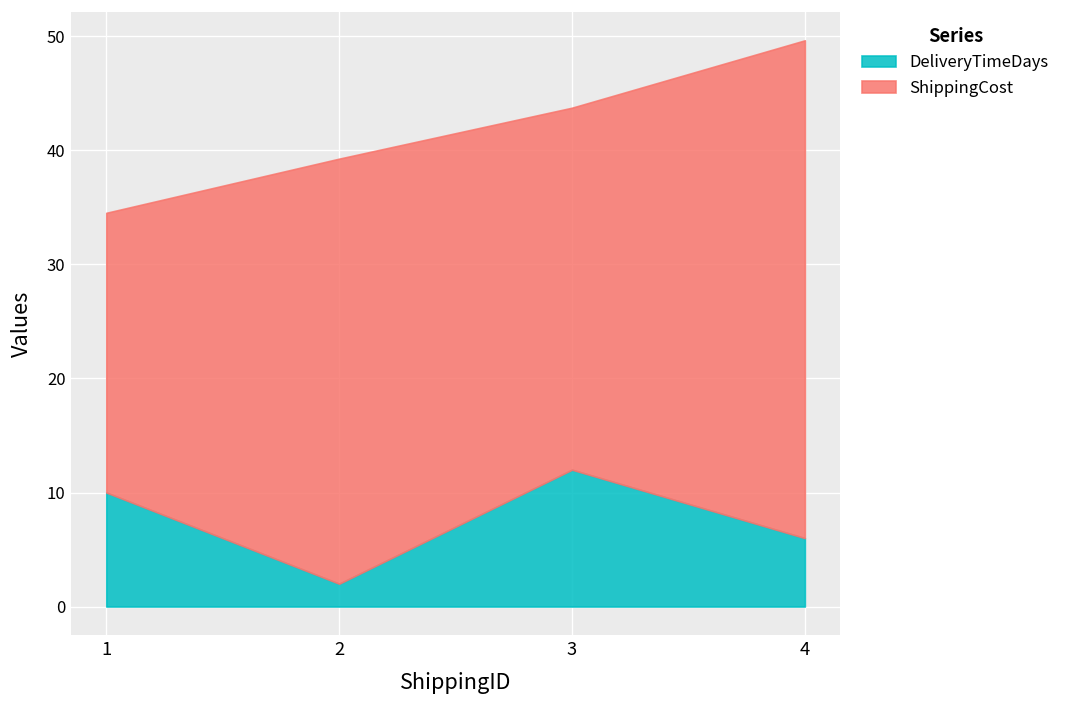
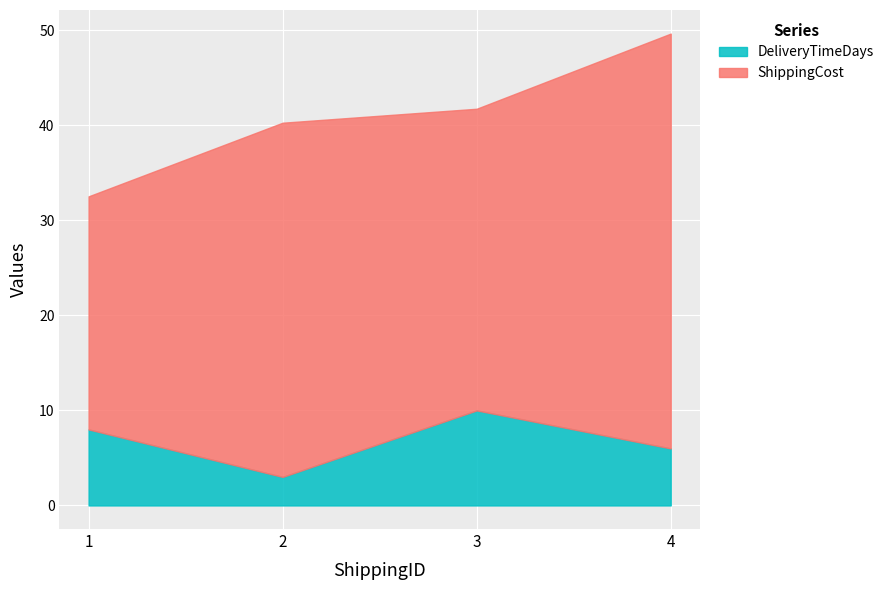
  {
    "DeliveryTimeDays": {
-     "1": 10,
-     "2": 2,
-     "3": 12,
+     "1": 8,
+     "2": 3,
+     "3": 10,
      "4": 6
    },
    "ShippingCost": {
      "1": 25,
      "2": 37,
      "3": 32,
      "4": 44
    }
  }
